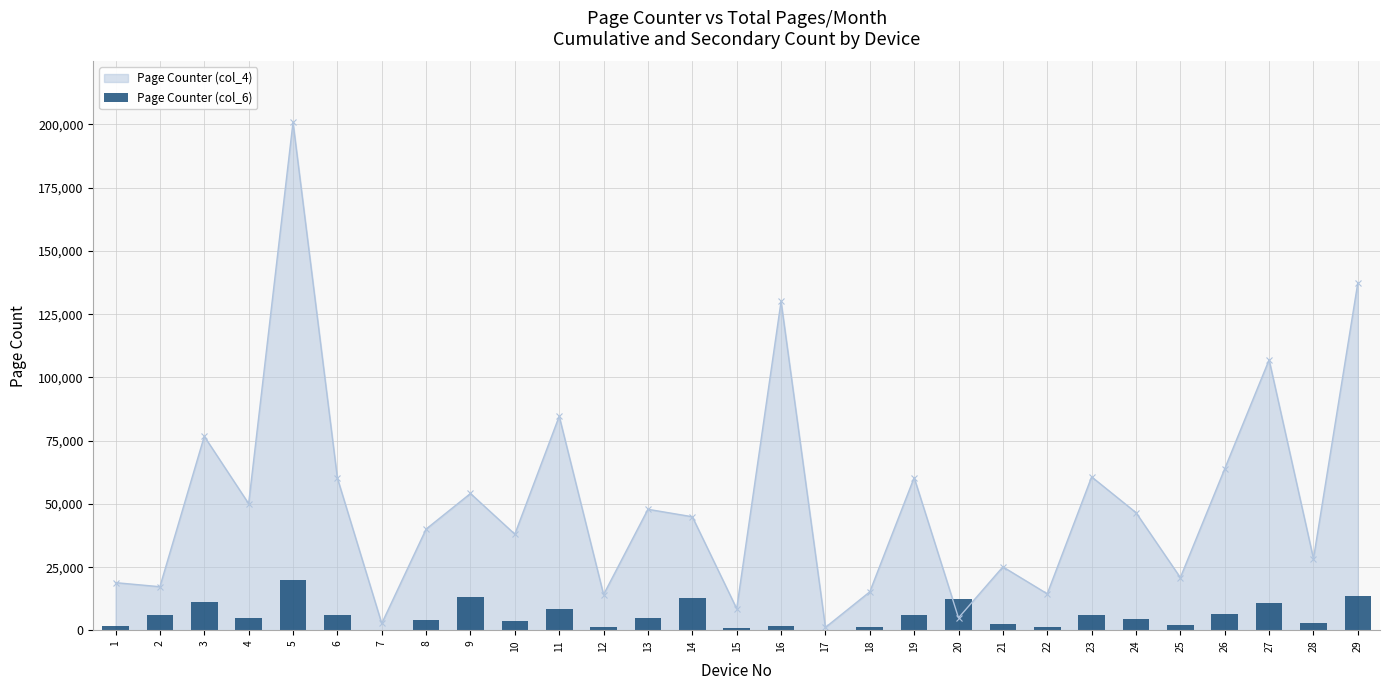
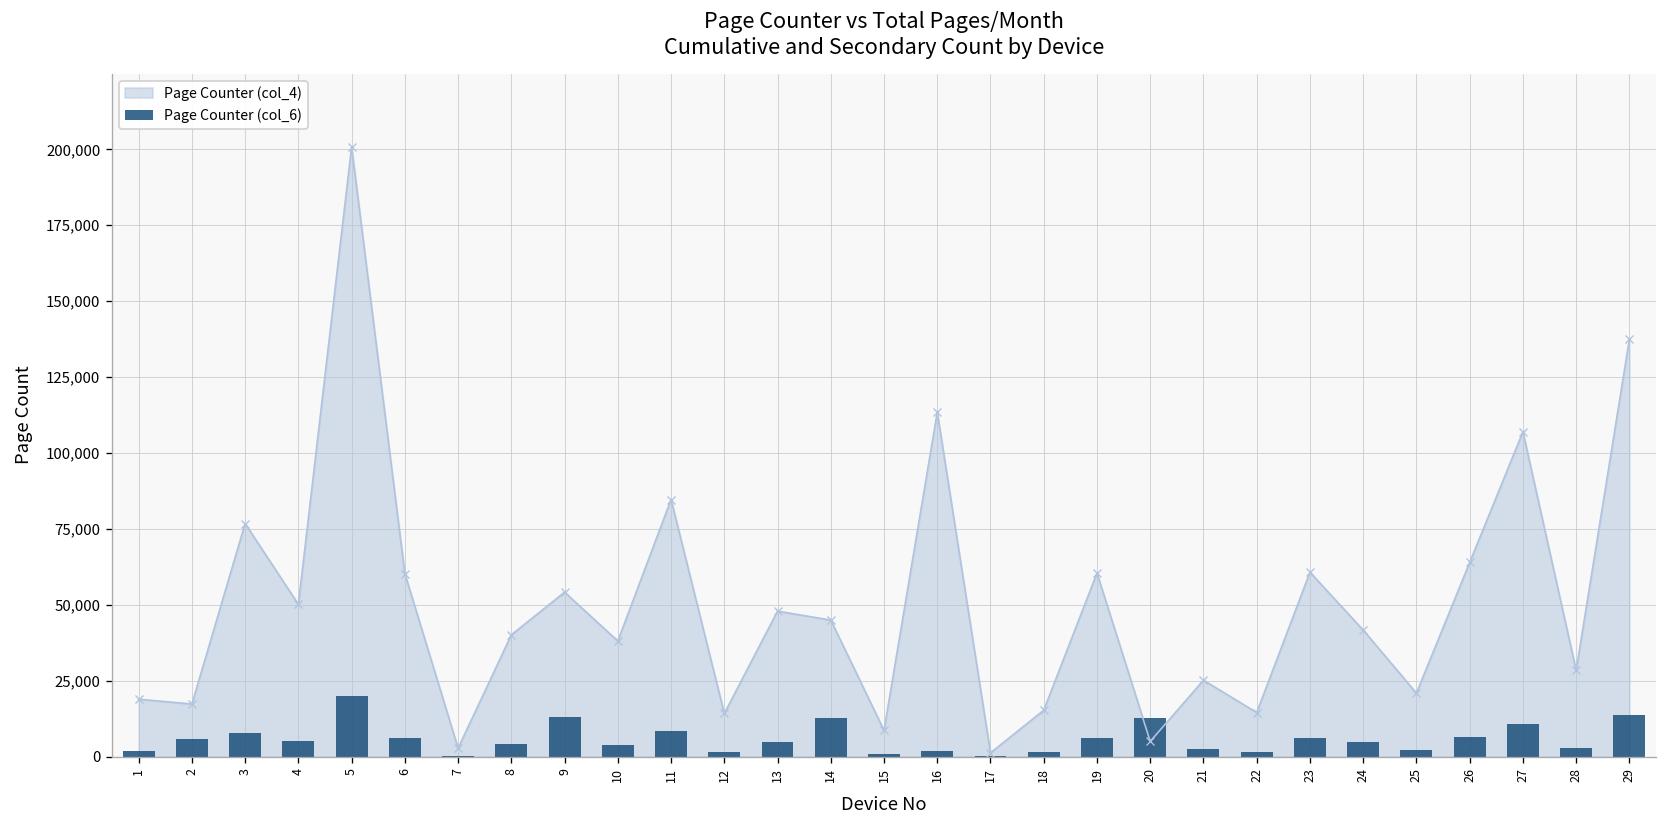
  {
    "Page Counter (col_4)": {
      "1": "19,000",
      "2": "17,000",
      "3": "77,000",
      "4": "50,000",
      "5": "201,000",
      "6": "60,000",
      "7": "3,000",
      "8": "40,000",
      "9": "54,000",
      "10": "38,000",
      "11": "85,000",
      "12": "14,000",
      "13": "48,000",
      "14": "45,000",
      "15": "9,000",
-     "16": "130,000",
+     "16": "113,000",
      "17": "1,000",
      "18": "15,000",
      "19": "60,000",
      "20": "5,000",
      "21": "25,000",
      "22": "14,000",
      "23": "61,000",
-     "24": "47,000",
+     "24": "42,000",
      "25": "21,000",
      "26": "64,000",
      "27": "107,000",
      "28": "28,000",
      "29": "137,000"
    },
    "Page Counter (col_6)": {
      "1": "2,000",
      "2": "6,000",
-     "3": "11,000",
+     "3": "8,000",
      "4": "5,000",
      "5": "20,000",
      "6": "6,000",
      "8": "4,000",
      "9": "13,000",
      "10": "4,000",
      "11": "8,000",
      "12": "1,000",
      "13": "5,000",
      "14": "13,000",
      "16": "2,000",
      "18": "2,000",
      "19": "6,000",
      "20": "13,000",
      "21": "3,000",
      "22": "1,000",
      "23": "6,000",
      "24": "5,000",
      "25": "2,000",
      "26": "6,000",
      "27": "11,000",
      "28": "3,000",
      "29": "14,000"
    }
  }
